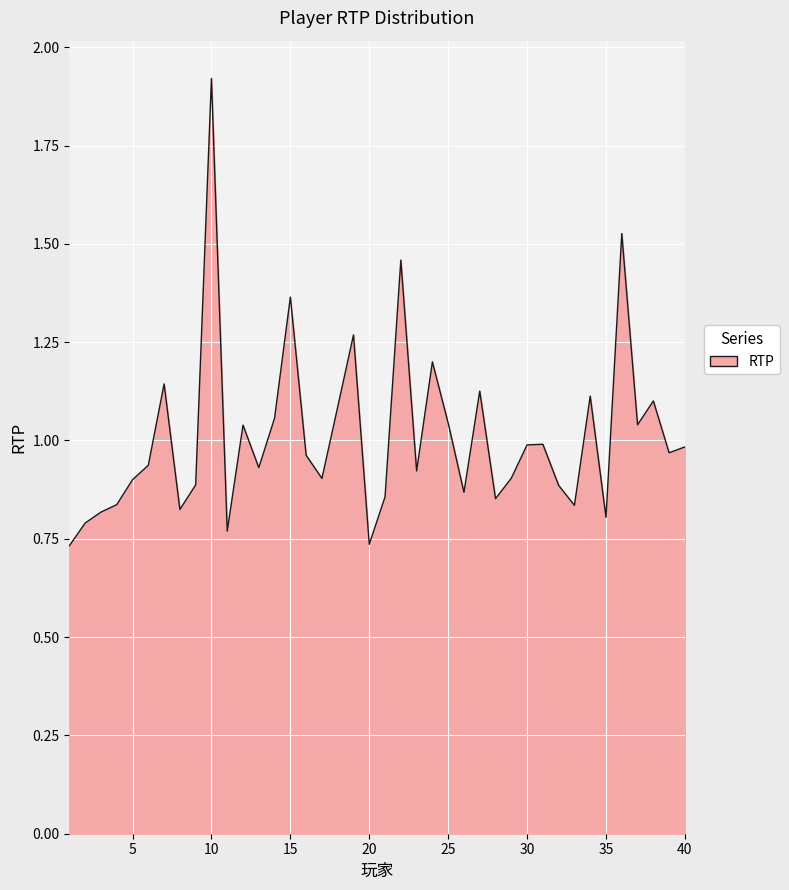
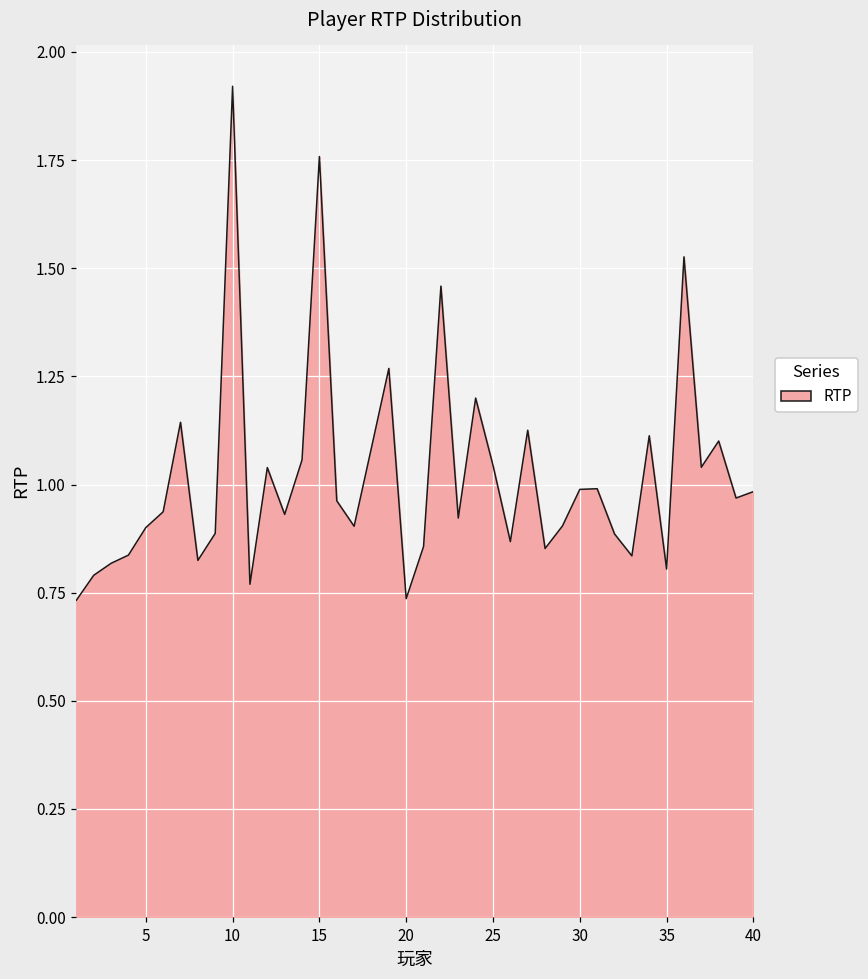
  {
    "5": 0.90,
    "10": 1.92,
-   "15": 1.36,
+   "15": 1.76,
    "20": 0.74,
    "25": 1.04,
    "30": 0.99,
    "35": 0.80,
    "40": 0.98
  }
